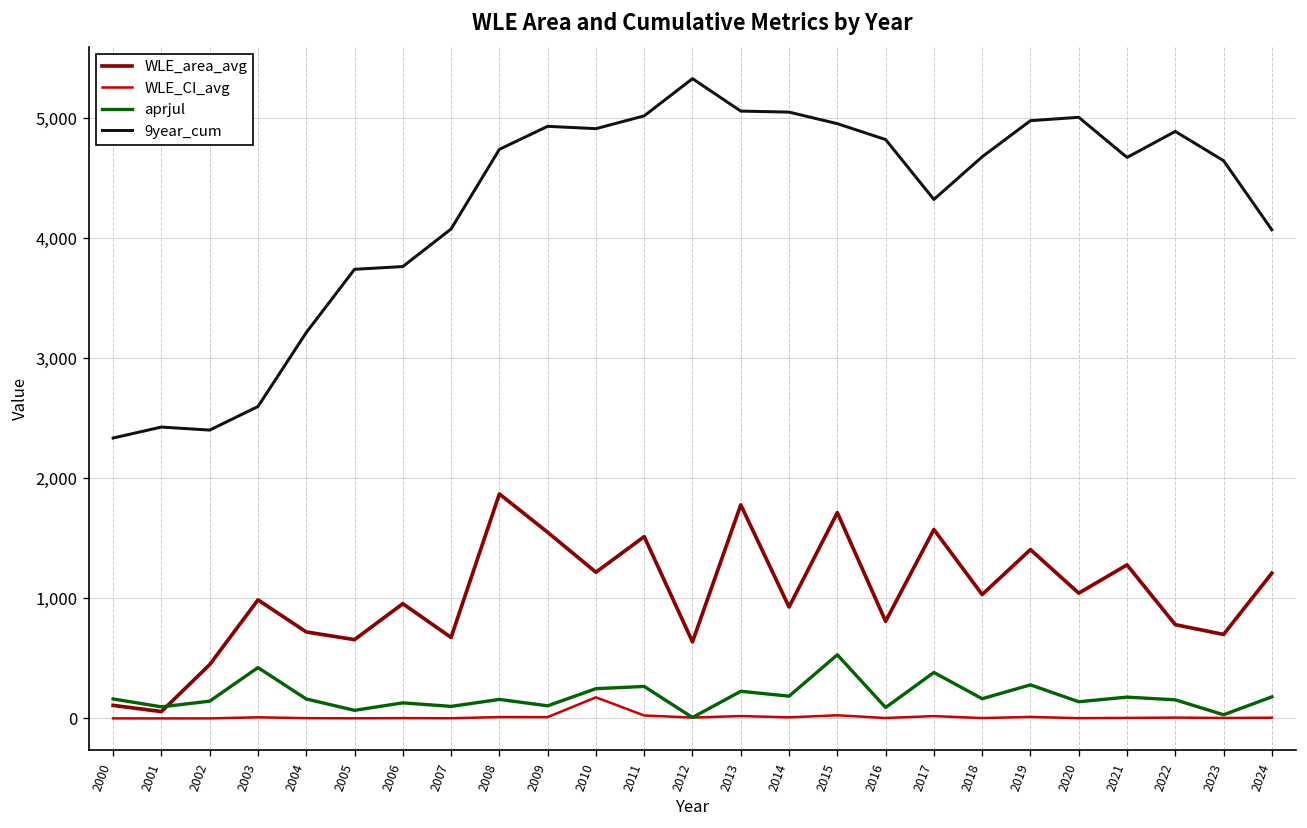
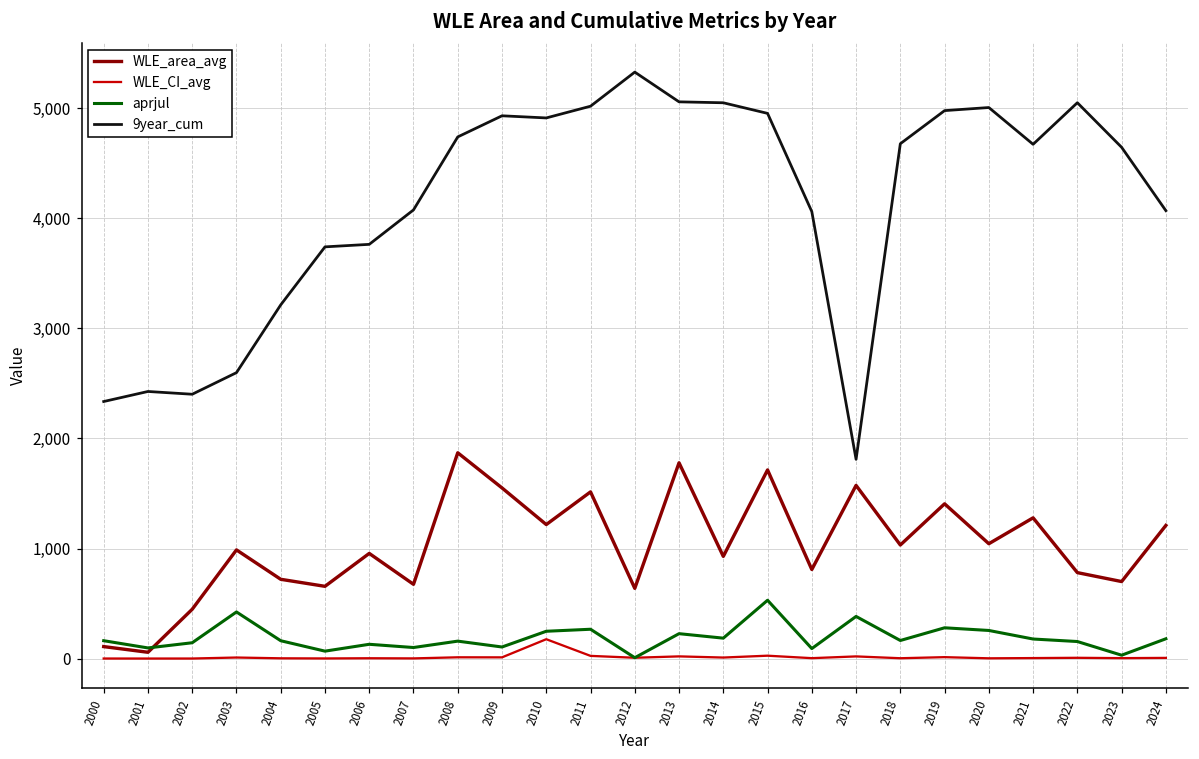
  {
    "WLE_area_avg": {
      "2000": "110",
      "2001": "60",
      "2002": "450",
      "2003": "990",
      "2004": "720",
      "2005": "660",
      "2006": "960",
      "2007": "670",
      "2008": "1,870",
      "2009": "1,550",
      "2010": "1,220",
      "2011": "1,510",
      "2012": "640",
      "2013": "1,780",
      "2014": "930",
      "2015": "1,710",
      "2016": "810",
      "2017": "1,570",
      "2018": "1,030",
      "2019": "1,410",
      "2020": "1,040",
      "2021": "1,280",
      "2022": "780",
      "2023": "700",
      "2024": "1,210"
    },
    "WLE_CI_avg": {
      "2000": "0",
      "2001": "0",
      "2002": "0",
      "2003": "10",
      "2004": "0",
      "2005": "0",
      "2006": "0",
      "2007": "0",
      "2008": "10",
      "2009": "10",
      "2010": "180",
      "2011": "20",
      "2013": "20",
      "2014": "10",
      "2015": "30",
      "2016": "0",
      "2017": "20",
      "2018": "0",
      "2019": "10",
      "2020": "0",
      "2021": "0",
      "2022": "10",
      "2023": "0",
      "2024": "10"
    },
    "aprjul": {
      "2000": "160",
      "2001": "100",
      "2002": "140",
      "2003": "420",
      "2004": "160",
      "2005": "70",
      "2006": "130",
      "2007": "100",
      "2008": "160",
      "2009": "110",
      "2010": "250",
      "2011": "270",
      "2013": "230",
      "2014": "190",
      "2015": "530",
      "2016": "90",
      "2017": "380",
      "2018": "160",
      "2019": "280",
-     "2020": "140",
+     "2020": "260",
      "2021": "180",
      "2022": "150",
      "2023": "30",
      "2024": "180"
    },
    "9year_cum": {
      "2000": "2,340",
      "2001": "2,430",
      "2002": "2,400",
      "2003": "2,600",
      "2004": "3,210",
      "2005": "3,740",
      "2006": "3,760",
      "2007": "4,080",
      "2008": "4,740",
      "2009": "4,930",
      "2010": "4,910",
      "2011": "5,020",
      "2012": "5,330",
      "2013": "5,060",
      "2014": "5,050",
      "2015": "4,950",
-     "2016": "4,820",
-     "2017": "4,320",
+     "2016": "4,060",
+     "2017": "1,810",
      "2018": "4,680",
      "2019": "4,980",
      "2020": "5,010",
      "2021": "4,670",
-     "2022": "4,890",
+     "2022": "5,050",
      "2023": "4,650",
      "2024": "4,070"
    }
  }
